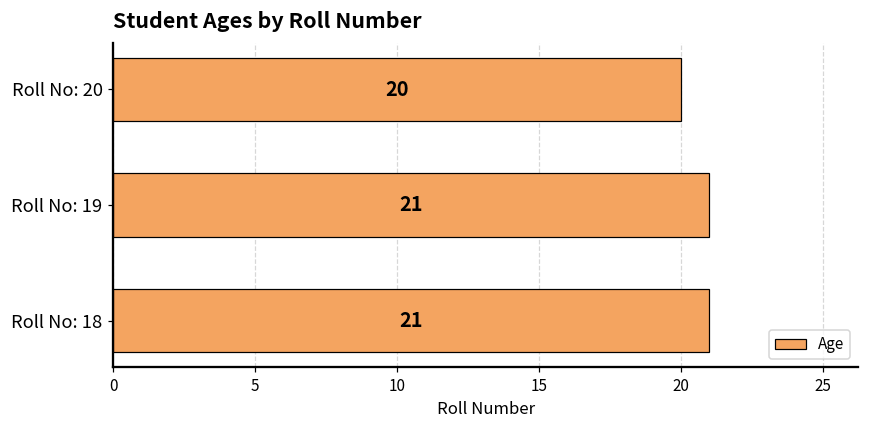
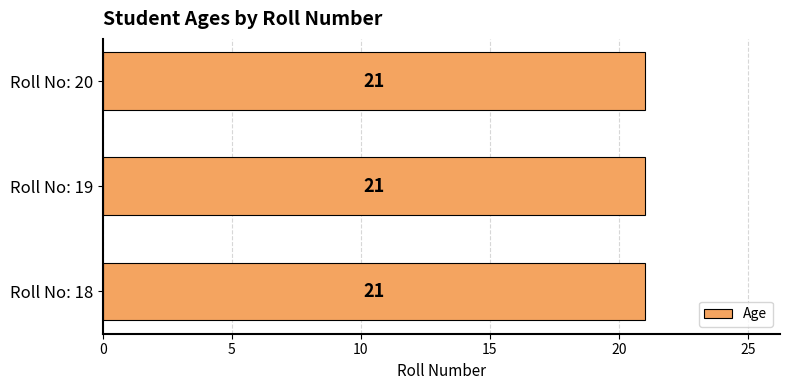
  {
-   "Roll No: 20": 20,
+   "Roll No: 20": 21,
    "Roll No: 19": 21,
    "Roll No: 18": 21
  }
